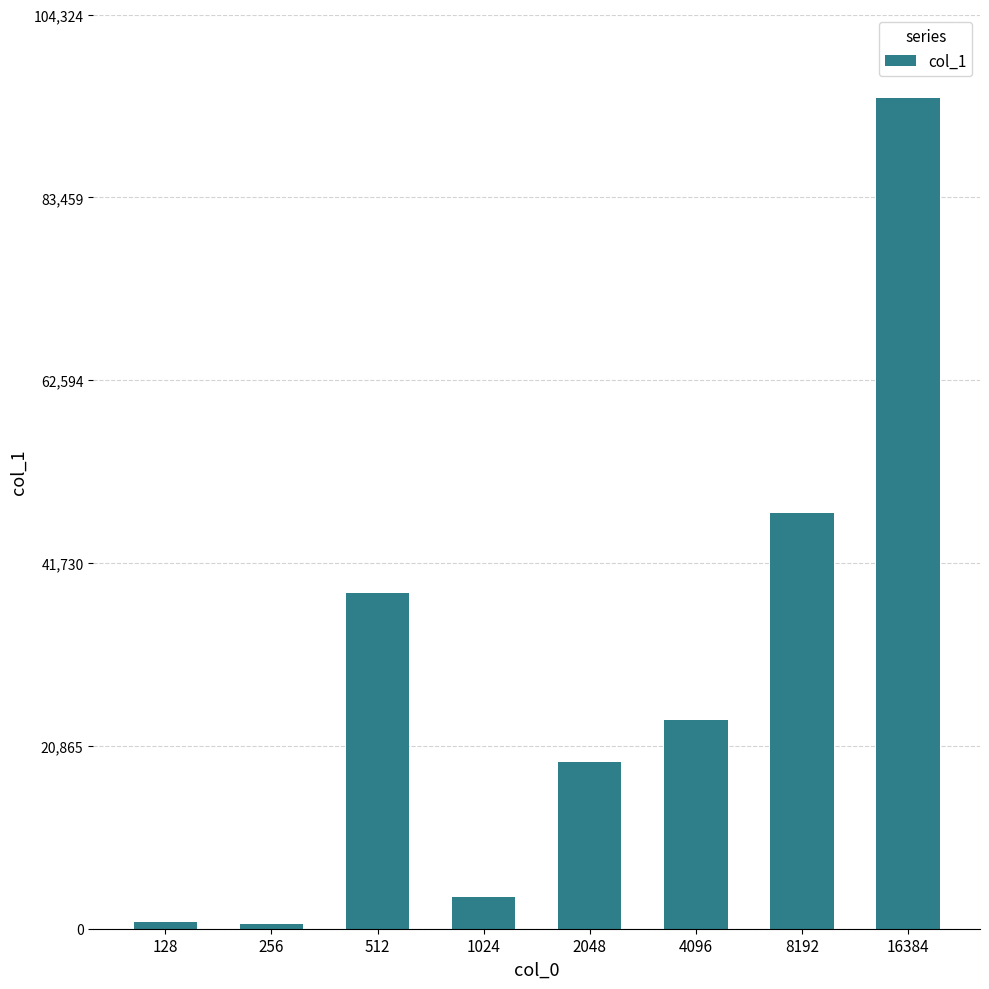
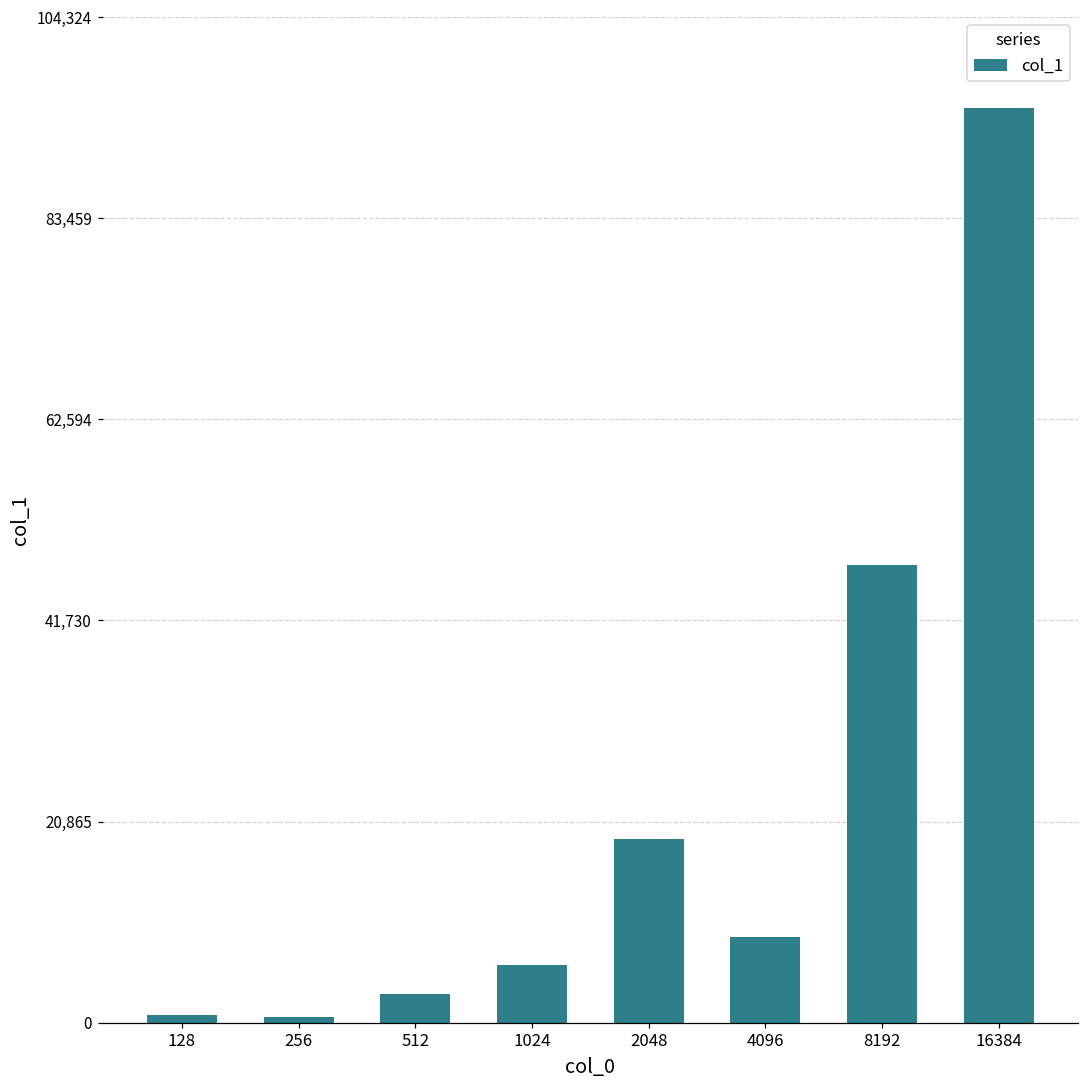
  {
    "128": "1,000",
    "256": "1,000",
-   "512": "38,000",
-   "1024": "4,000",
+   "512": "3,000",
+   "1024": "6,000",
    "2048": "19,000",
-   "4096": "24,000",
+   "4096": "9,000",
    "8192": "47,000",
    "16384": "95,000"
  }
